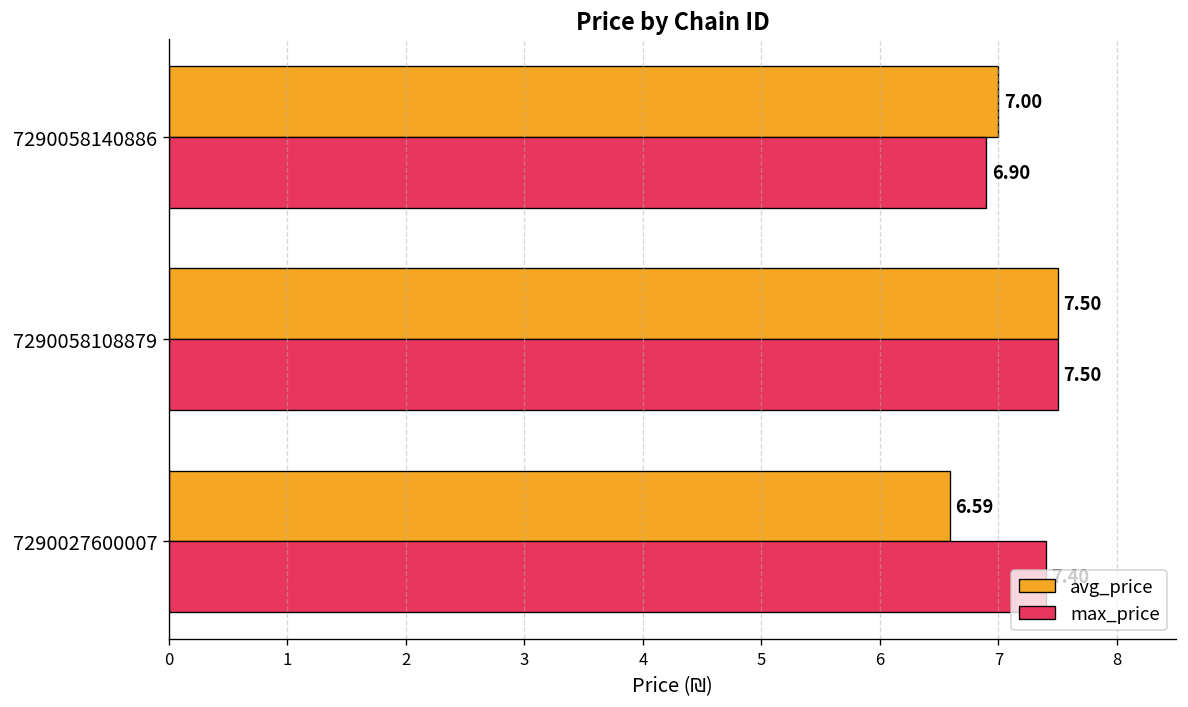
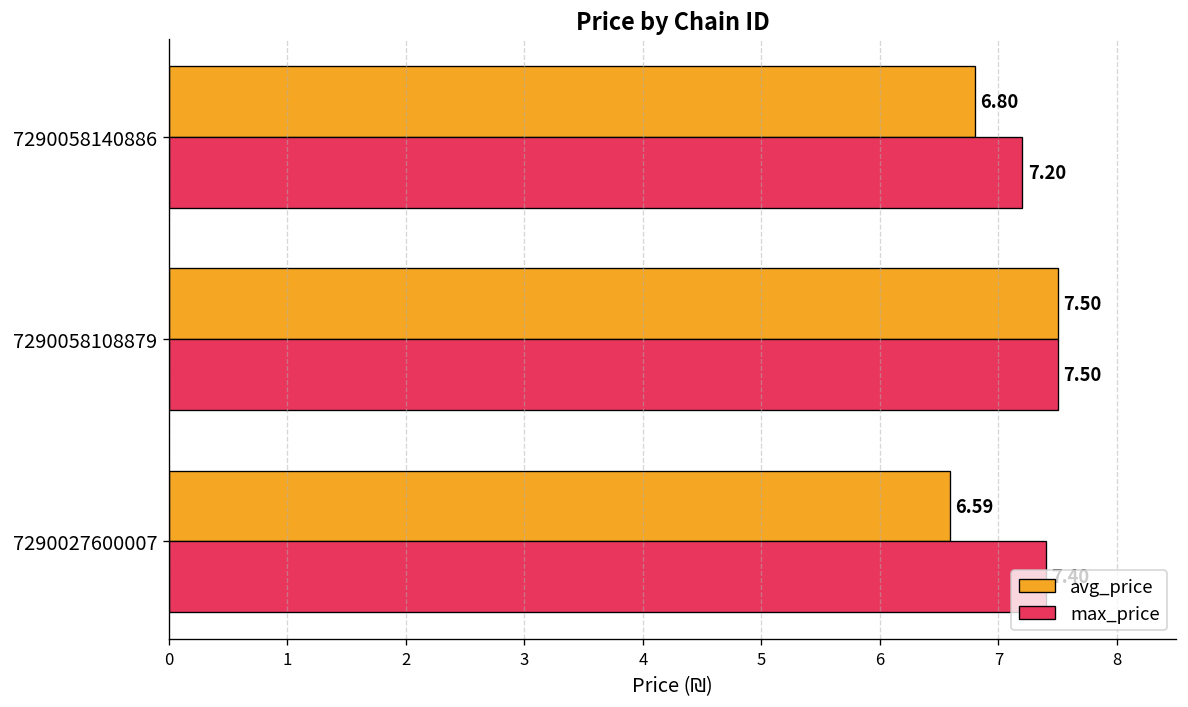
  {
    "avg_price": {
-     "7290058140886": 7.00,
+     "7290058140886": 6.80,
      "7290058108879": 7.50,
      "7290027600007": 6.59
    },
    "max_price": {
-     "7290058140886": 6.90,
+     "7290058140886": 7.20,
      "7290058108879": 7.50
    }
  }
